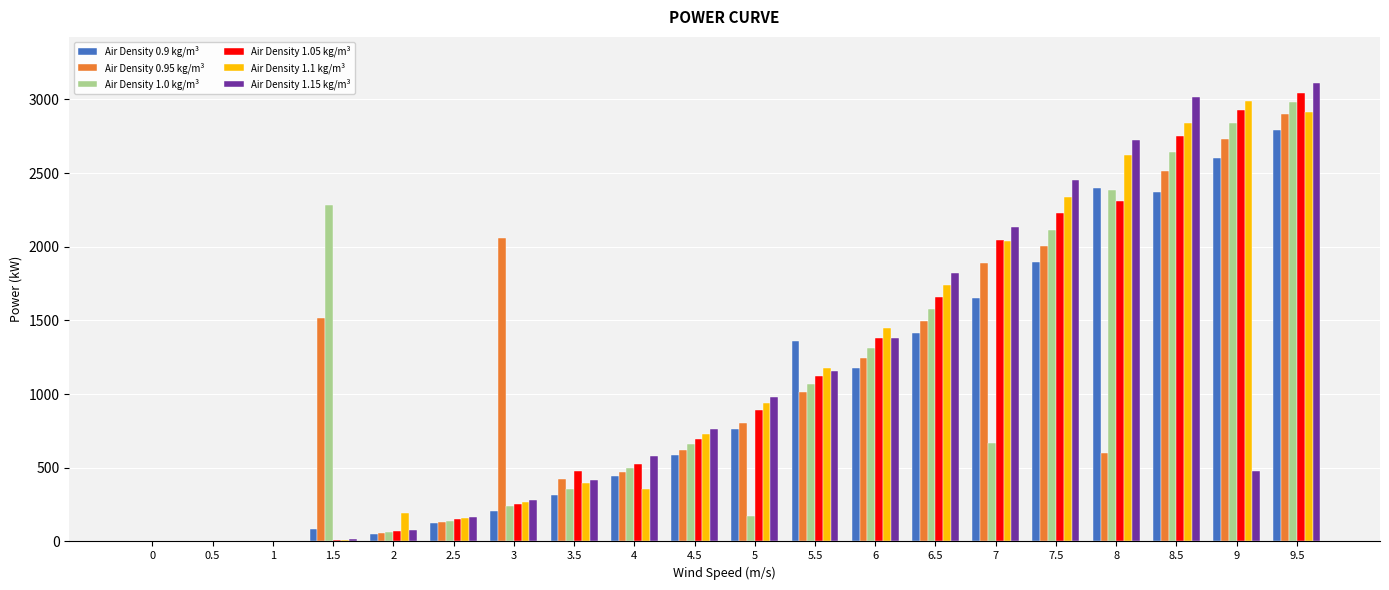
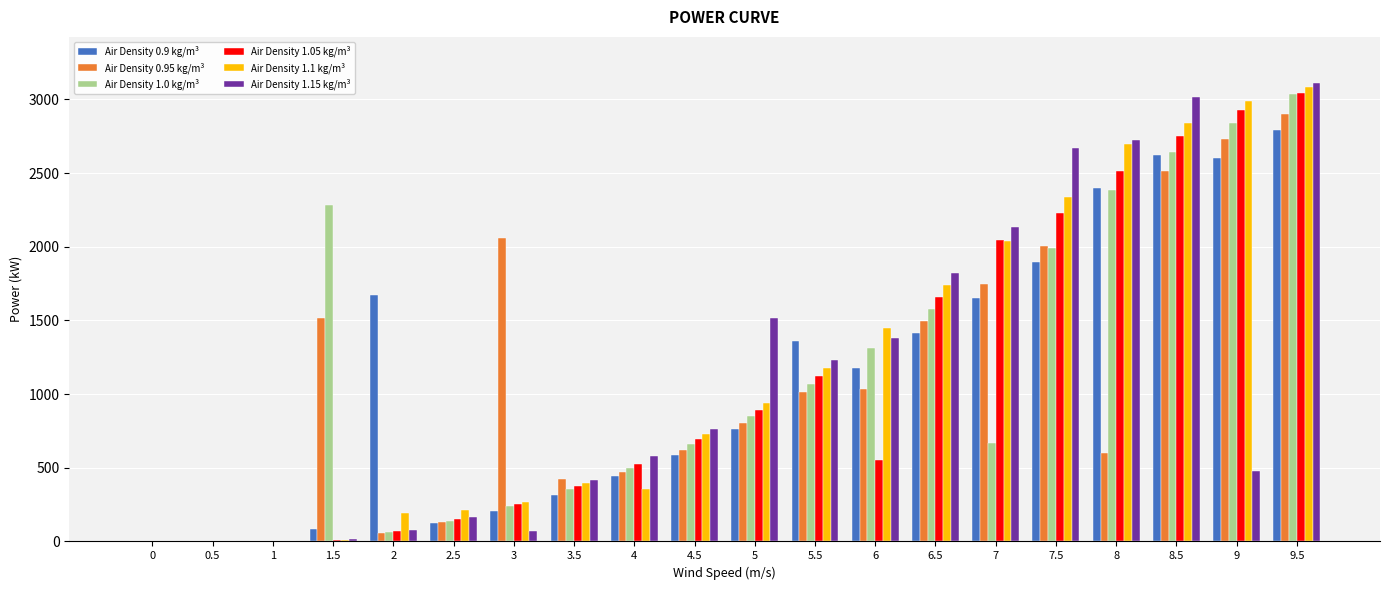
  {
    "Air Density 0.9 kg/m³": {
      "0": 0,
      "0.5": 0,
      "1": 0,
      "1.5": 90,
-     "2": 50,
+     "2": 1670,
      "2.5": 120,
      "3": 210,
      "3.5": 320,
      "4": 440,
      "4.5": 590,
      "5": 760,
      "5.5": 1360,
      "6": 1180,
      "6.5": 1410,
      "7": 1650,
      "7.5": 1900,
      "8": 2400,
-     "8.5": 2370,
+     "8.5": 2620,
      "9": 2600,
      "9.5": 2790
    },
    "Air Density 0.95 kg/m³": {
      "0": 0,
      "0.5": 0,
      "1": 0,
      "1.5": 1520,
      "2": 60,
      "2.5": 130,
      "3": 2060,
      "3.5": 430,
      "4": 470,
      "4.5": 620,
      "5": 800,
      "5.5": 1010,
-     "6": 1250,
+     "6": 1030,
      "6.5": 1500,
-     "7": 1890,
+     "7": 1750,
      "7.5": 2010,
      "8": 600,
      "8.5": 2510,
      "9": 2730,
      "9.5": 2900
    },
    "Air Density 1.0 kg/m³": {
      "0": 0,
      "0.5": 0,
      "1": 0,
      "1.5": 2290,
      "2": 60,
      "2.5": 140,
      "3": 240,
      "3.5": 360,
      "4": 500,
      "4.5": 660,
-     "5": 170,
+     "5": 850,
      "5.5": 1070,
      "6": 1310,
      "6.5": 1580,
      "7": 670,
-     "7.5": 2120,
+     "7.5": 1990,
      "8": 2390,
      "8.5": 2640,
      "9": 2840,
-     "9.5": 2980
+     "9.5": 3040
    },
    "Air Density 1.05 kg/m³": {
      "0": 0,
      "0.5": 0,
      "1": 0,
      "2": 70,
      "2.5": 150,
      "3": 250,
-     "3.5": 480,
+     "3.5": 380,
      "4": 520,
      "4.5": 690,
      "5": 890,
      "5.5": 1120,
-     "6": 1380,
+     "6": 550,
      "6.5": 1660,
      "7": 2040,
      "7.5": 2230,
-     "8": 2310,
+     "8": 2510,
      "8.5": 2750,
      "9": 2930,
      "9.5": 3040
    },
    "Air Density 1.1 kg/m³": {
      "0": 0,
      "0.5": 0,
      "1": 0,
      "2": 190,
-     "2.5": 160,
+     "2.5": 210,
      "3": 270,
      "3.5": 400,
      "4": 360,
      "4.5": 730,
      "5": 940,
      "5.5": 1180,
      "6": 1450,
      "6.5": 1740,
      "7": 2040,
      "7.5": 2340,
-     "8": 2620,
+     "8": 2690,
      "8.5": 2840,
      "9": 2990,
-     "9.5": 2920
+     "9.5": 3080
    },
    "Air Density 1.15 kg/m³": {
      "0": 0,
      "0.5": 0,
      "1": 0,
      "2": 80,
      "2.5": 170,
-     "3": 280,
+     "3": 70,
      "3.5": 420,
      "4": 580,
      "4.5": 760,
-     "5": 980,
-     "5.5": 1160,
+     "5": 1520,
+     "5.5": 1230,
      "6": 1380,
      "6.5": 1820,
      "7": 2130,
-     "7.5": 2450,
+     "7.5": 2670,
      "8": 2730,
      "8.5": 3020,
      "9": 480,
      "9.5": 3110
    }
  }
